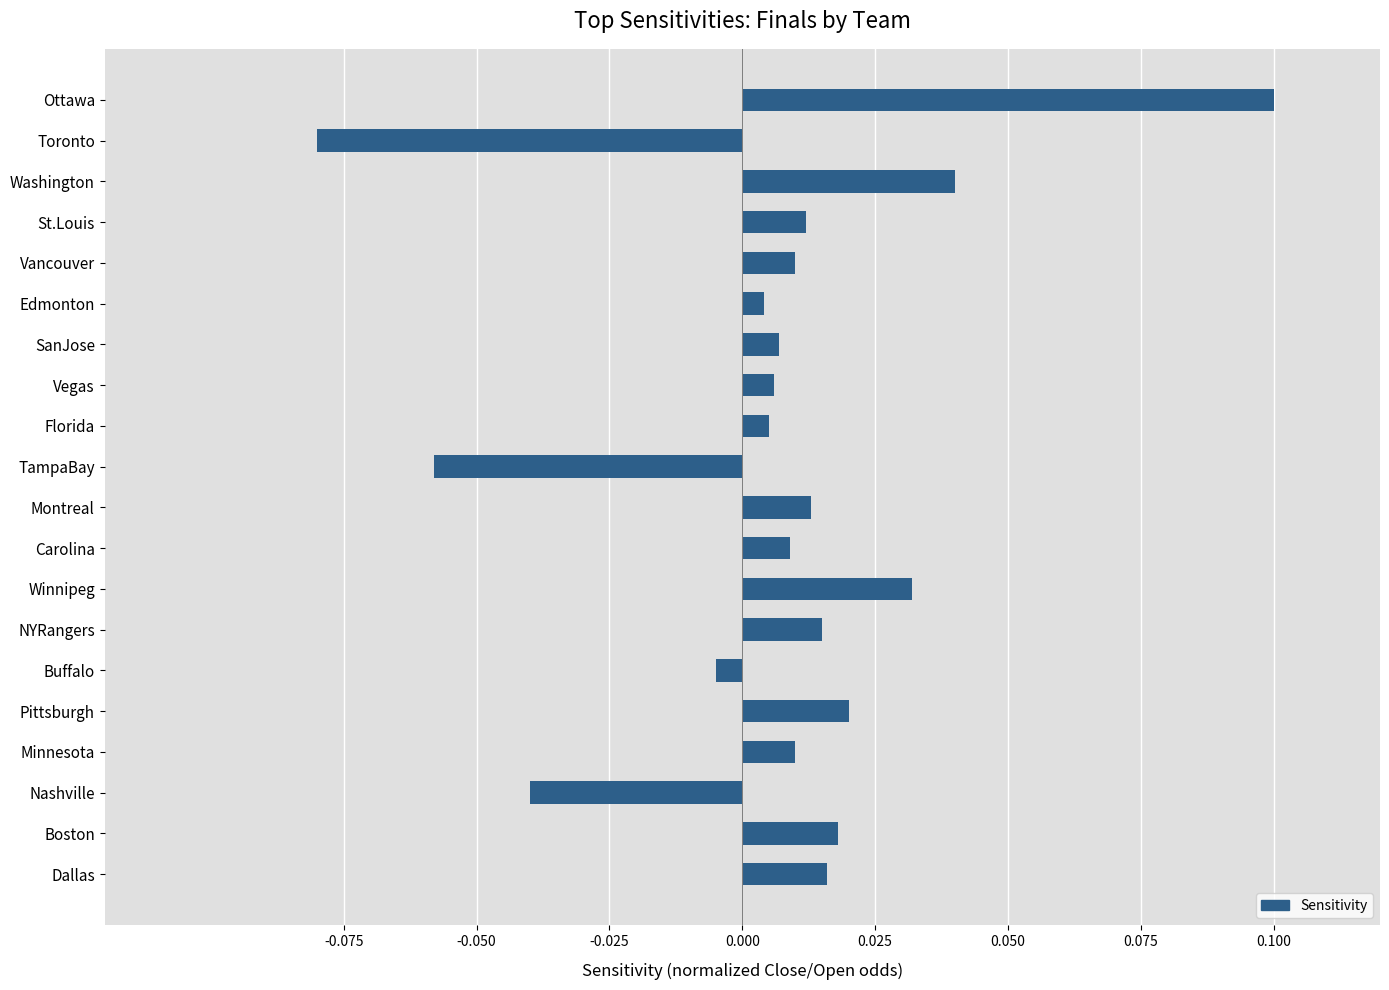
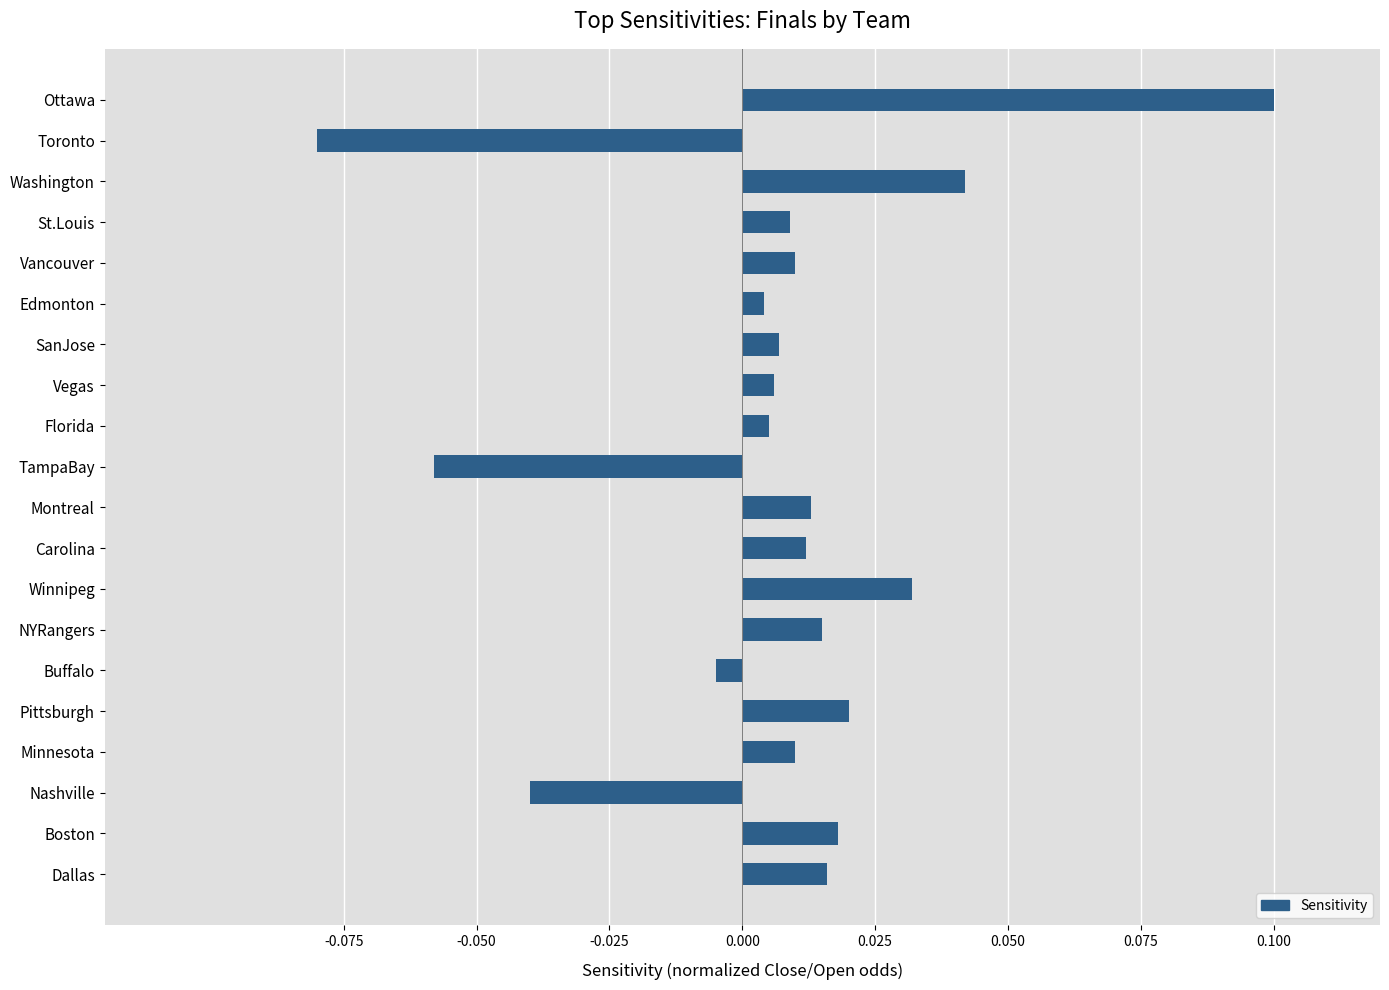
  {
    "Ottawa": 0.100,
    "Toronto": -0.080,
-   "Washington": 0.040,
-   "St.Louis": 0.012,
+   "Washington": 0.042,
+   "St.Louis": 0.009,
    "Vancouver": 0.010,
    "Edmonton": 0.004,
    "SanJose": 0.007,
    "Vegas": 0.006,
    "Florida": 0.005,
    "TampaBay": -0.058,
    "Montreal": 0.013,
-   "Carolina": 0.009,
+   "Carolina": 0.012,
    "Winnipeg": 0.032,
    "NYRangers": 0.015,
    "Buffalo": -0.005,
    "Pittsburgh": 0.020,
    "Minnesota": 0.010,
    "Nashville": -0.040,
    "Boston": 0.018,
    "Dallas": 0.016
  }
